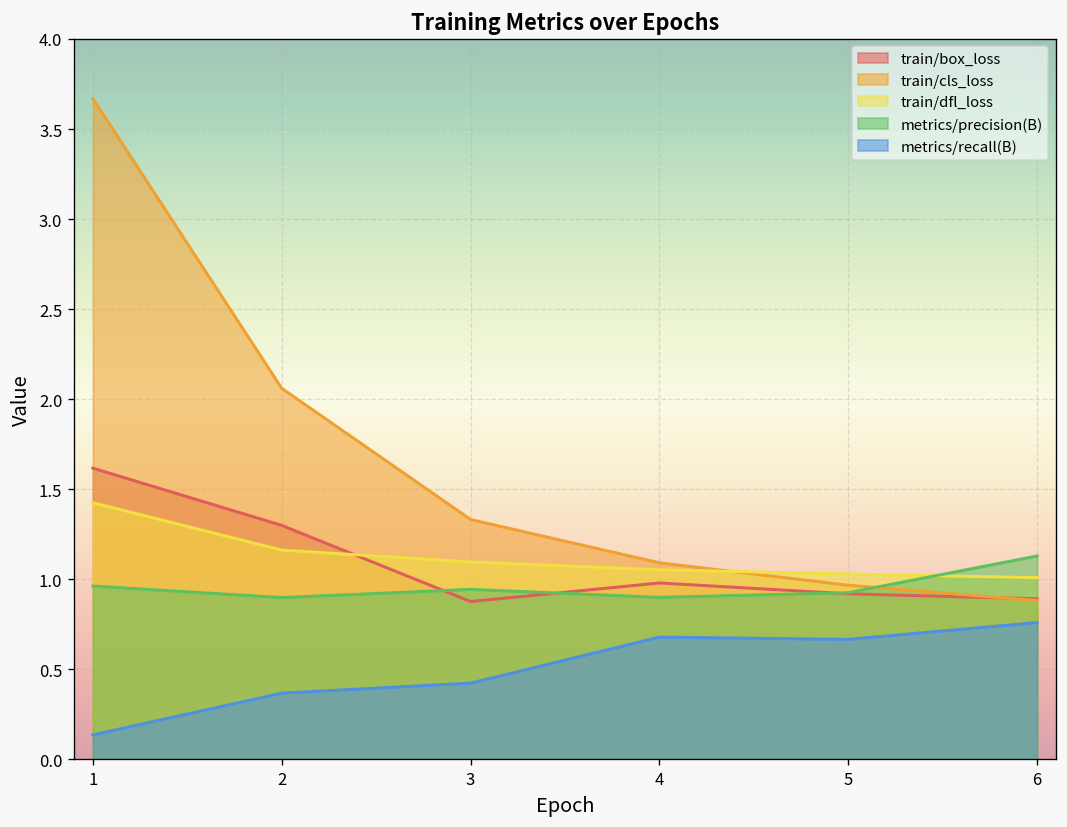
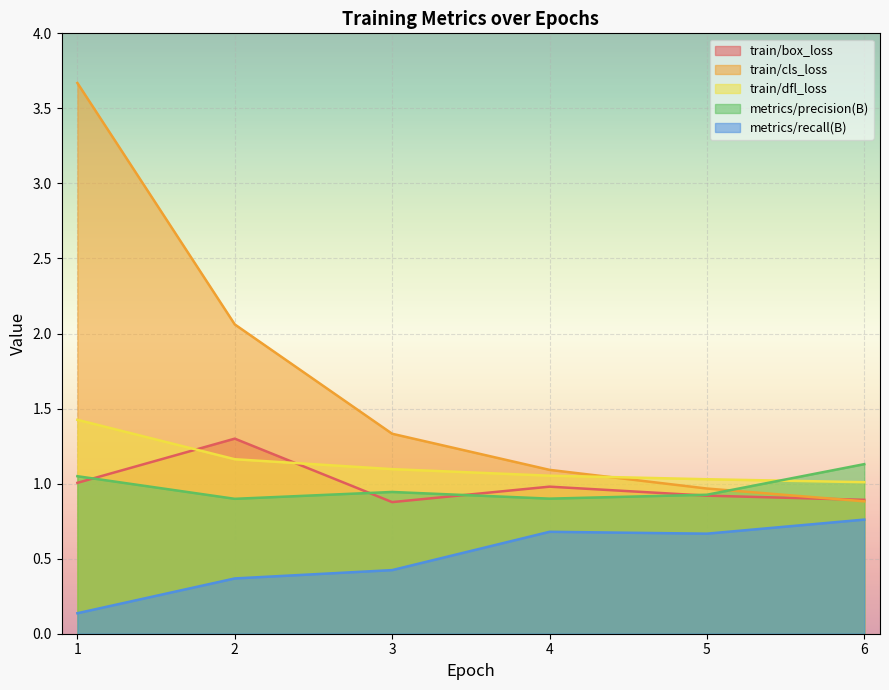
  {
    "train/box_loss": {
-     "1": 1.62,
+     "1": 1.01,
      "2": 1.30,
      "3": 0.88,
      "4": 0.98
    },
    "metrics/precision(B)": {
-     "1": 0.96,
+     "1": 1.05,
      "2": 0.90,
      "3": 0.94,
      "4": 0.90,
      "6": 1.13
    },
    "metrics/recall(B)": {
      "1": 0.14,
      "2": 0.37,
      "3": 0.42,
      "4": 0.68,
      "5": 0.67,
      "6": 0.76
    }
  }
